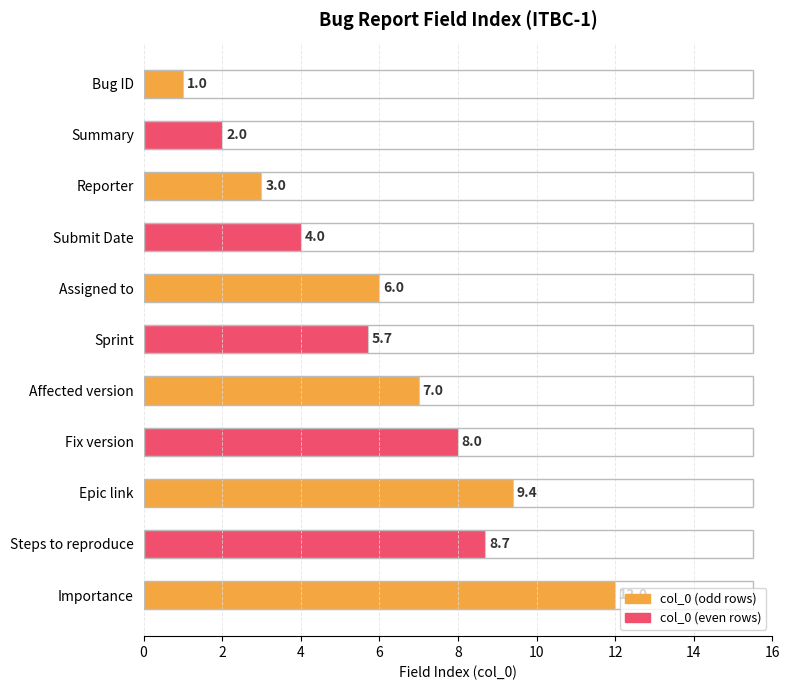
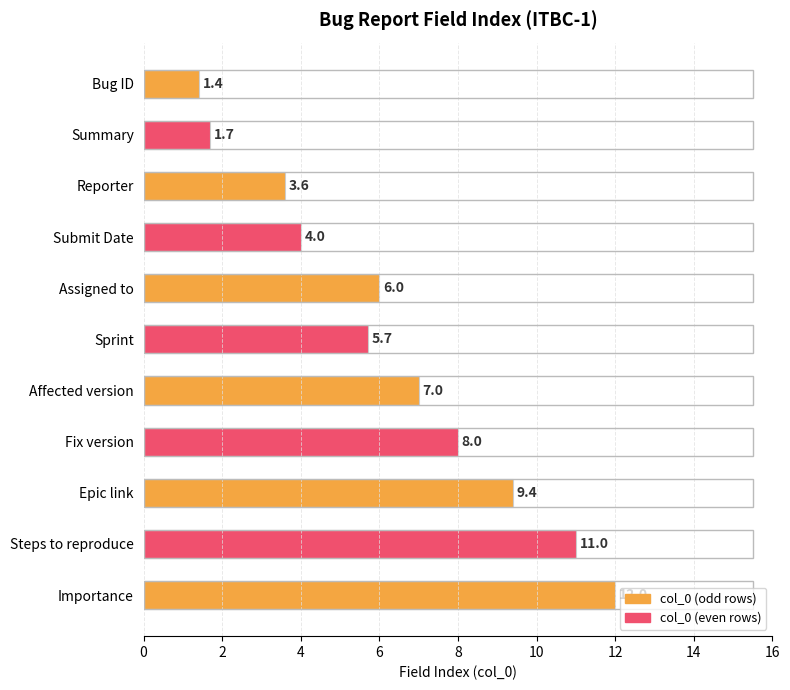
  {
-   "Bug ID": 1.0,
-   "Summary": 2.0,
-   "Reporter": 3.0,
+   "Bug ID": 1.4,
+   "Summary": 1.7,
+   "Reporter": 3.6,
    "Submit Date": 4.0,
    "Assigned to": 6.0,
    "Sprint": 5.7,
    "Affected version": 7.0,
    "Fix version": 8.0,
    "Epic link": 9.4,
-   "Steps to reproduce": 8.7
+   "Steps to reproduce": 11.0
  }
